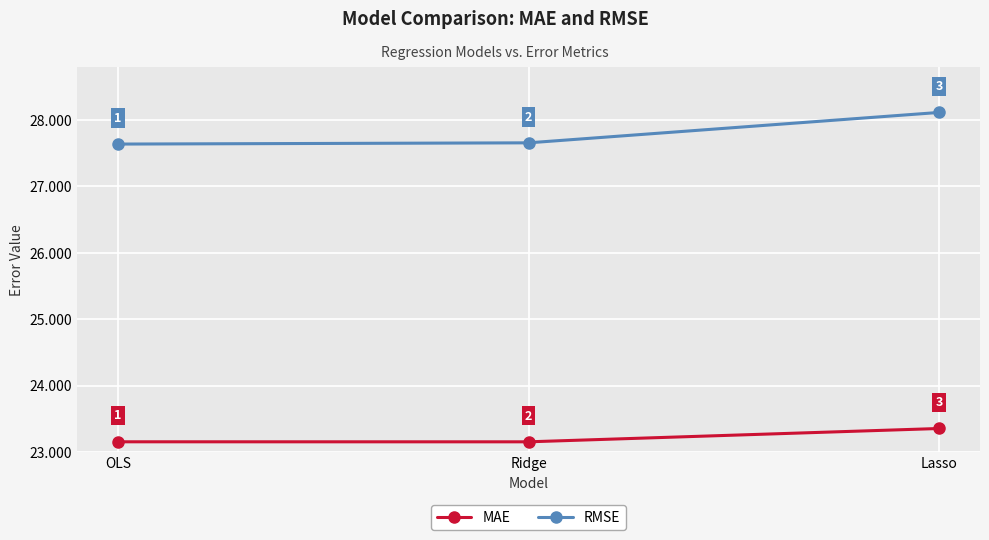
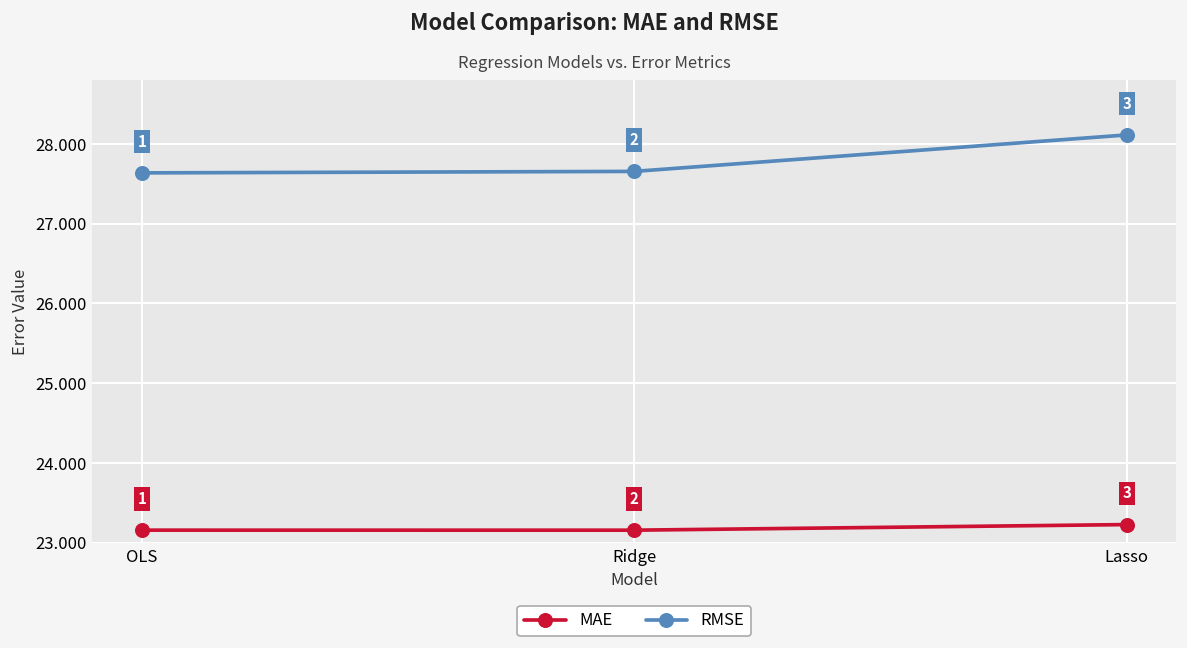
  {
    "MAE": {
-     "Lasso": 23.4
+     "Lasso": 23.2
    }
  }
